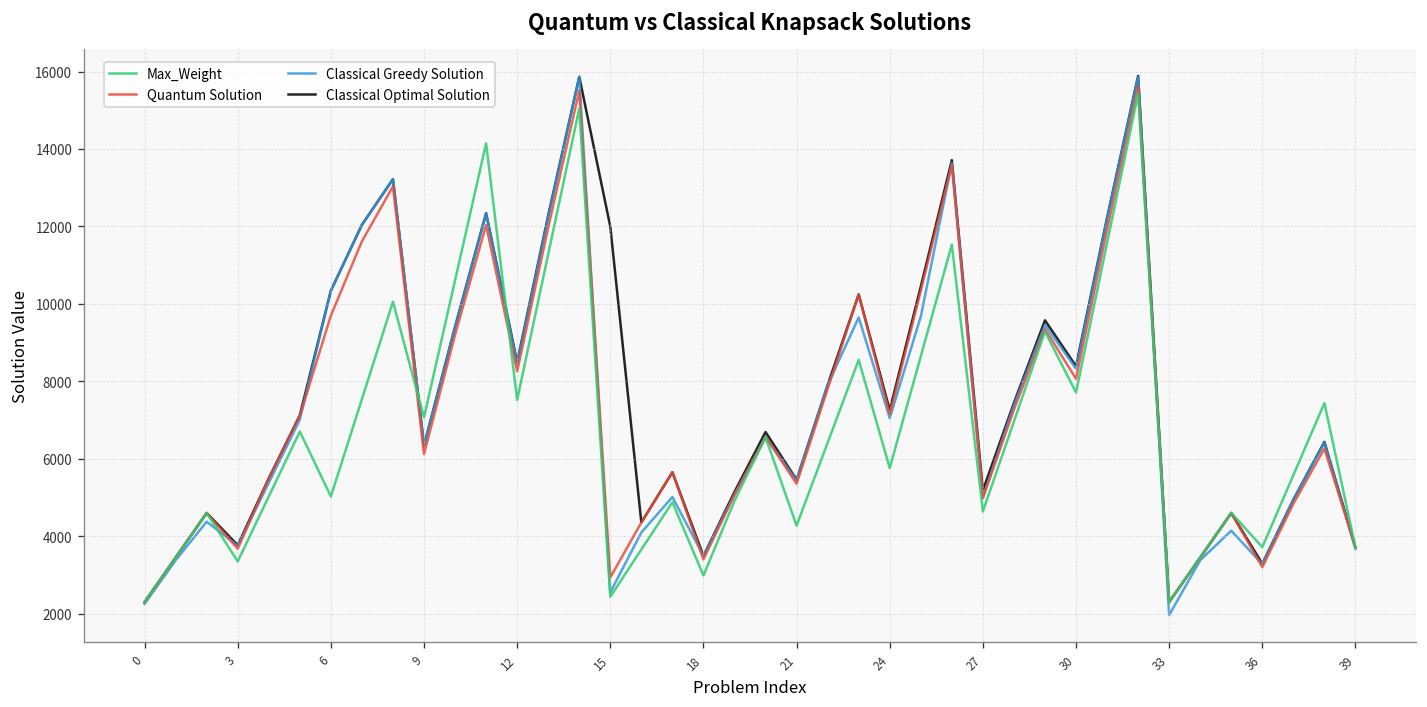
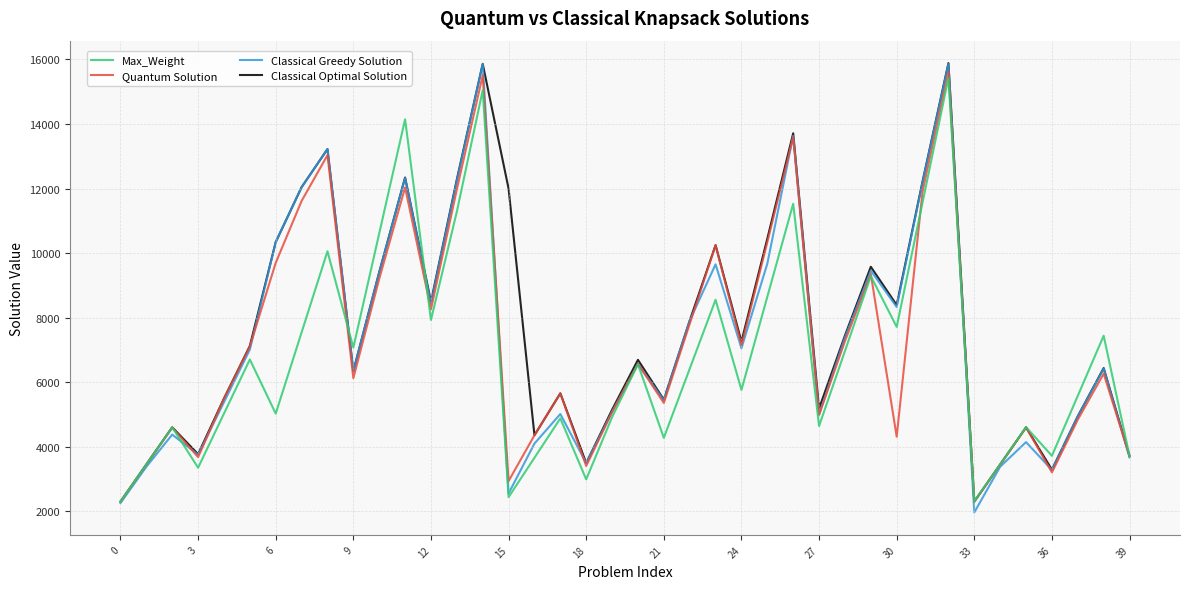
  {
    "Max_Weight": {
      "3": 3400,
      "6": 5000,
      "9": 7100,
-     "12": 7500,
+     "12": 7900,
      "15": 2400,
      "18": 3000,
      "21": 4300,
      "24": 5800,
      "27": 4600,
      "30": 7700,
      "36": 3700
    },
    "Quantum Solution": {
      "6": 9700,
      "9": 6100,
      "12": 8300,
      "15": 2900,
      "18": 3400,
      "21": 5400,
      "24": 7200,
-     "30": 8100
+     "30": 4300
    },
    "Classical Greedy Solution": {
      "15": 2600,
      "24": 7100,
      "33": 2000
    },
    "Classical Optimal Solution": {
      "15": 12000,
      "24": 7300,
      "27": 5200
    }
  }
